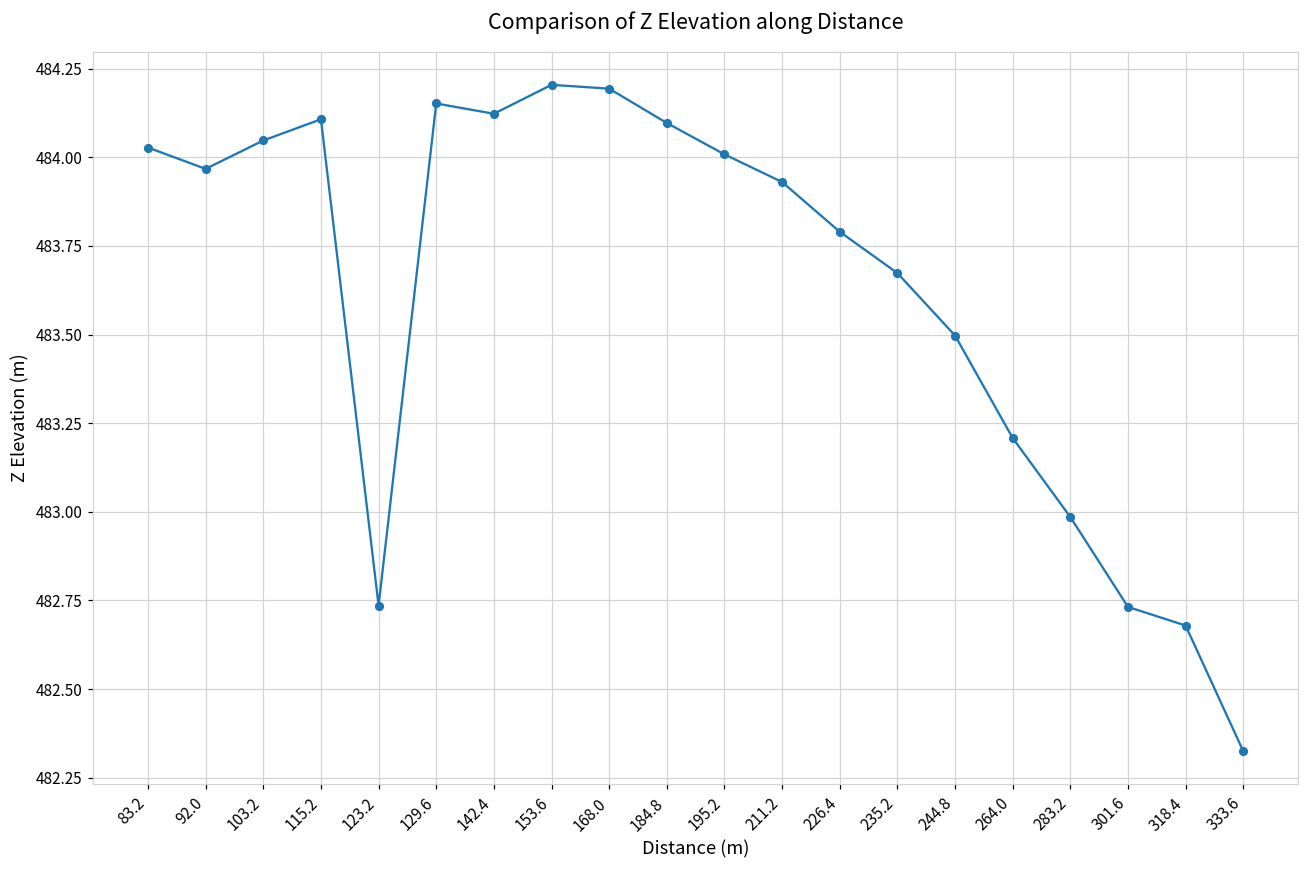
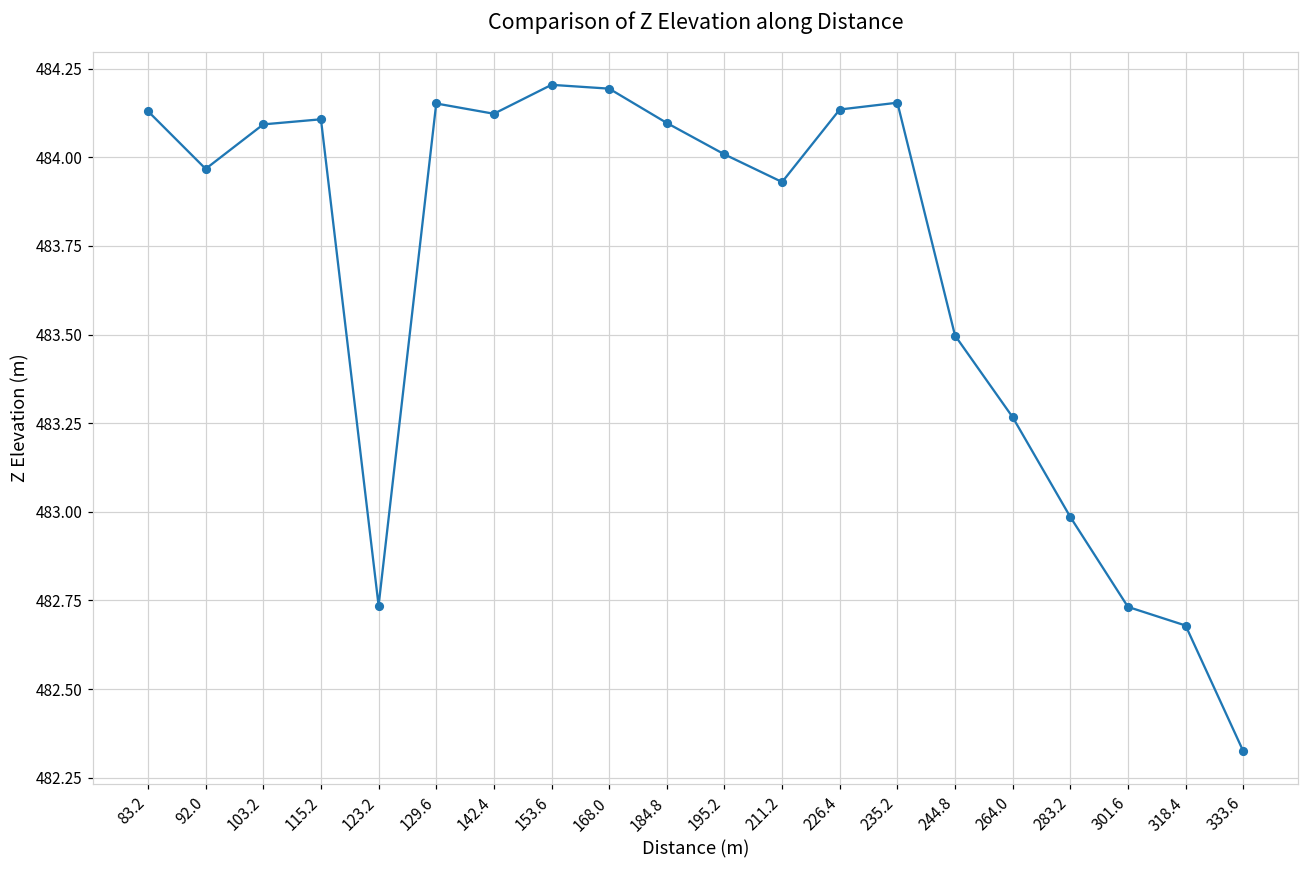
  {
-   "83.2": 484.03,
+   "83.2": 484.13,
    "92.0": 483.97,
-   "103.2": 484.05,
+   "103.2": 484.09,
    "115.2": 484.11,
    "123.2": 482.74,
    "129.6": 484.15,
    "142.4": 484.12,
    "153.6": 484.20,
    "168.0": 484.19,
    "184.8": 484.10,
    "195.2": 484.01,
    "211.2": 483.93,
-   "226.4": 483.79,
-   "235.2": 483.67,
+   "226.4": 484.13,
+   "235.2": 484.15,
    "244.8": 483.50,
-   "264.0": 483.21,
+   "264.0": 483.27,
    "283.2": 482.99,
    "301.6": 482.73,
    "318.4": 482.68,
    "333.6": 482.32
  }
